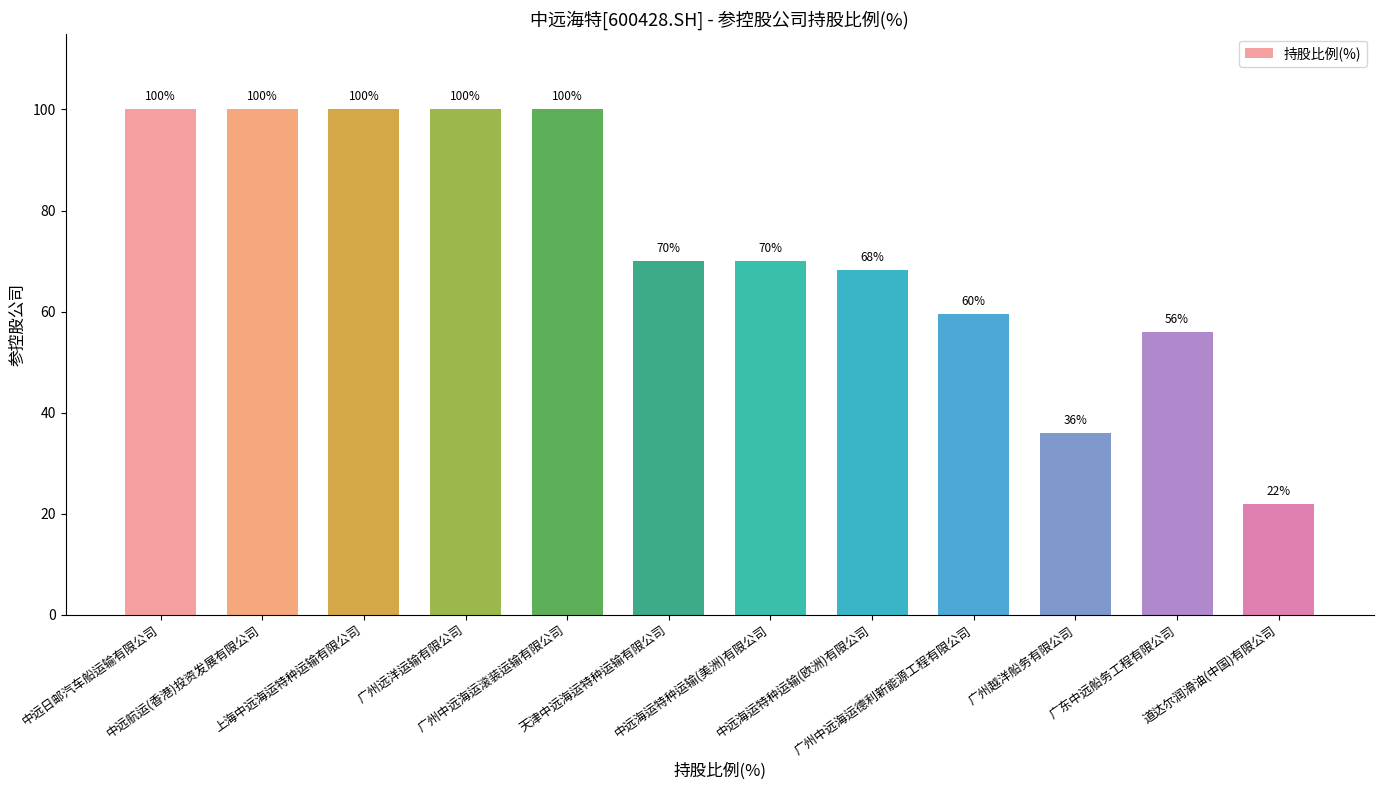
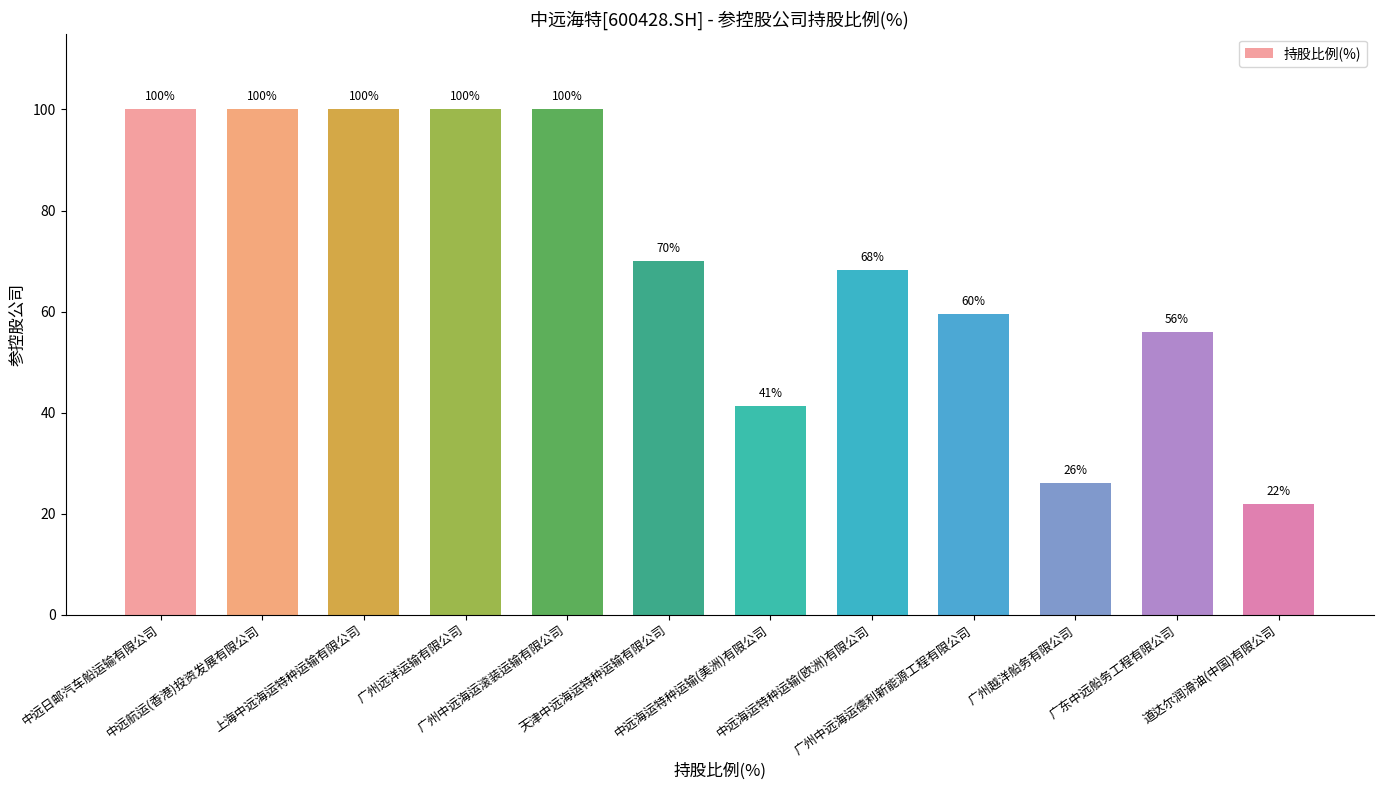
  {
    "中远日邮汽车船运输有限公司": "100%",
    "中远航运(香港)投资发展有限公司": "100%",
    "上海中远海运特种运输有限公司": "100%",
    "广州远洋运输有限公司": "100%",
    "广州中远海运滚装运输有限公司": "100%",
    "天津中远海运特种运输有限公司": "70%",
-   "中远海运特种运输(美洲)有限公司": "70%",
+   "中远海运特种运输(美洲)有限公司": "41%",
    "中远海运特种运输(欧洲)有限公司": "68%",
    "广州中远海运德利新能源工程有限公司": "60%",
-   "广州越洋船务有限公司": "36%",
+   "广州越洋船务有限公司": "26%",
    "广东中远船务工程有限公司": "56%",
    "道达尔润滑油(中国)有限公司": "22%"
  }
